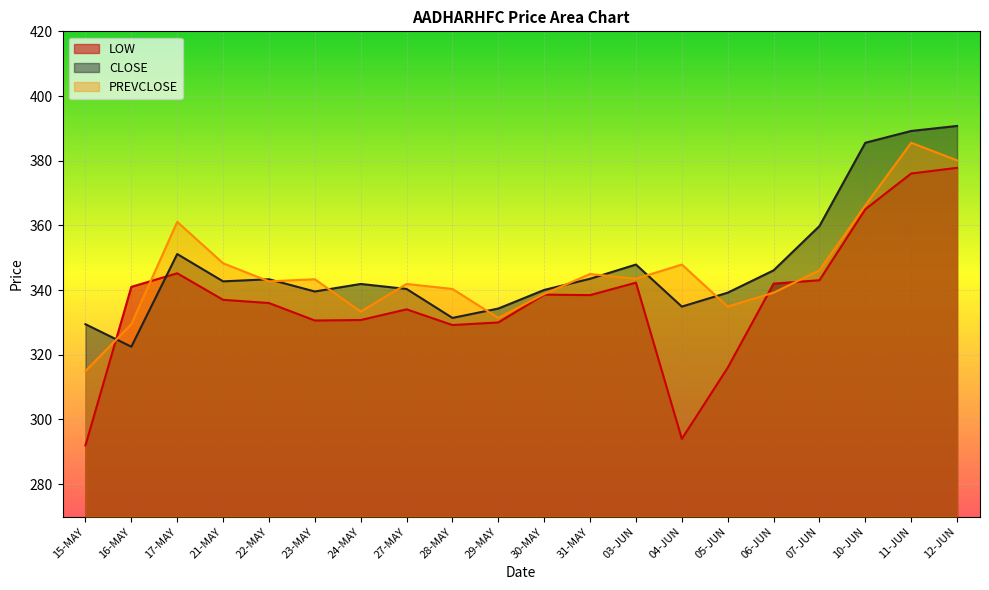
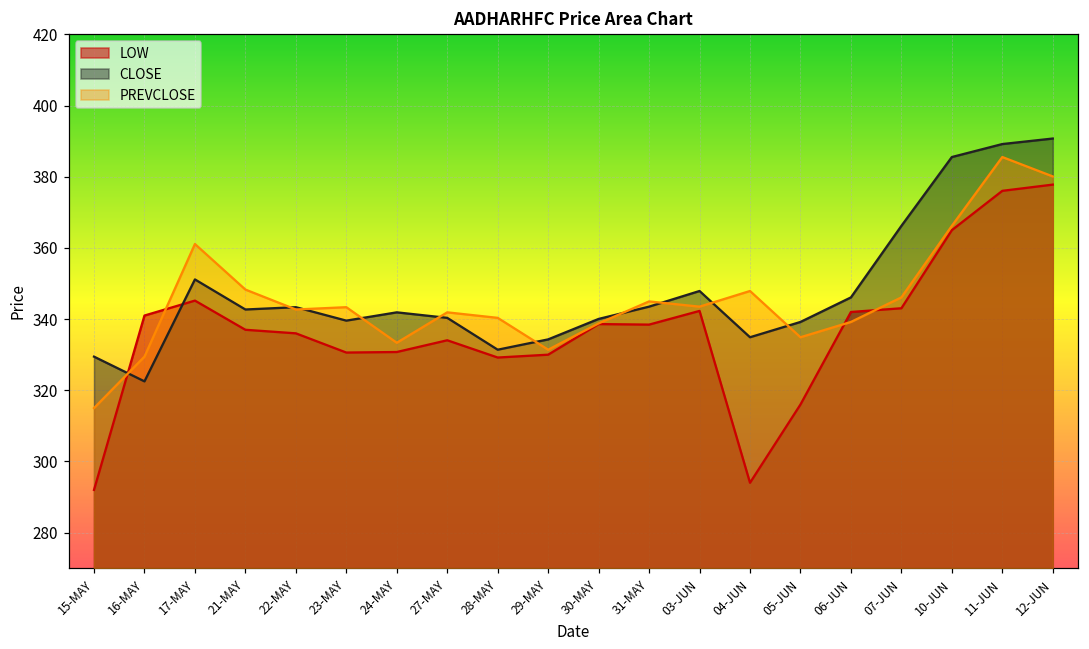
  {
    "LOW": {
      "15-MAY": 292,
      "16-MAY": 341,
      "17-MAY": 345,
      "21-MAY": 337,
      "22-MAY": 336,
      "23-MAY": 331,
      "24-MAY": 331,
      "27-MAY": 334,
      "28-MAY": 329,
      "29-MAY": 330,
      "31-MAY": 338,
      "03-JUN": 342,
      "04-JUN": 294,
      "05-JUN": 316,
      "06-JUN": 342,
      "07-JUN": 343,
      "10-JUN": 365,
      "11-JUN": 376,
      "12-JUN": 378
    },
    "CLOSE": {
      "15-MAY": 329,
      "16-MAY": 323,
      "17-MAY": 351,
      "21-MAY": 343,
      "23-MAY": 340,
      "24-MAY": 342,
      "27-MAY": 340,
      "28-MAY": 331,
      "29-MAY": 334,
      "30-MAY": 340,
      "31-MAY": 344,
      "03-JUN": 348,
      "04-JUN": 335,
      "05-JUN": 339,
      "06-JUN": 346,
-     "07-JUN": 360,
+     "07-JUN": 366,
      "10-JUN": 386,
      "11-JUN": 389,
      "12-JUN": 391
    },
    "PREVCLOSE": {
      "15-MAY": 315,
      "16-MAY": 329,
      "17-MAY": 361,
      "21-MAY": 348,
      "23-MAY": 343,
      "24-MAY": 333,
      "27-MAY": 342,
      "28-MAY": 340,
      "29-MAY": 331,
      "31-MAY": 345,
      "03-JUN": 344,
      "04-JUN": 348,
      "05-JUN": 335,
      "06-JUN": 339,
      "07-JUN": 346,
      "10-JUN": 366,
      "11-JUN": 386,
      "12-JUN": 380
    }
  }
